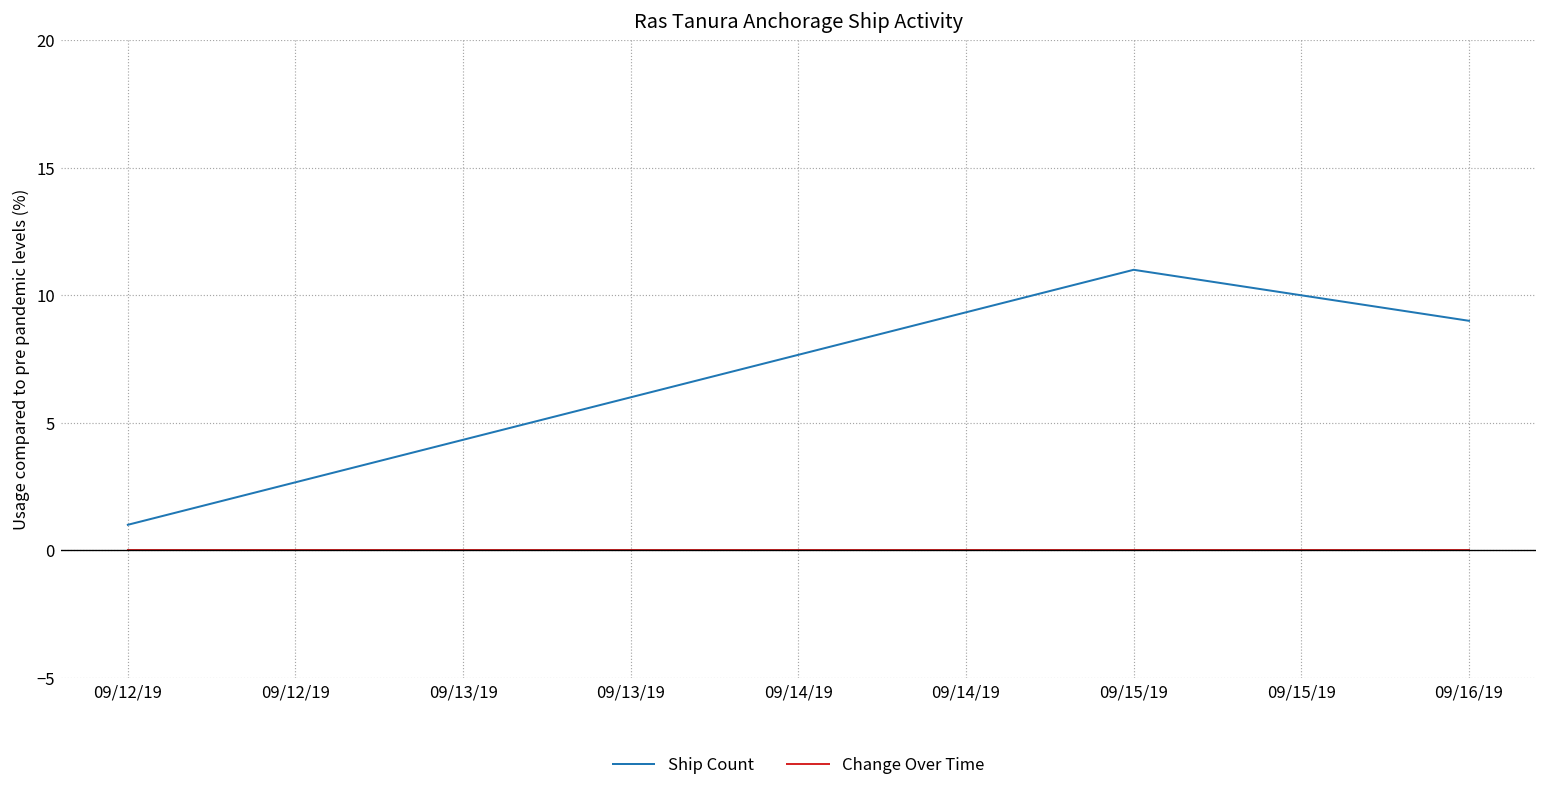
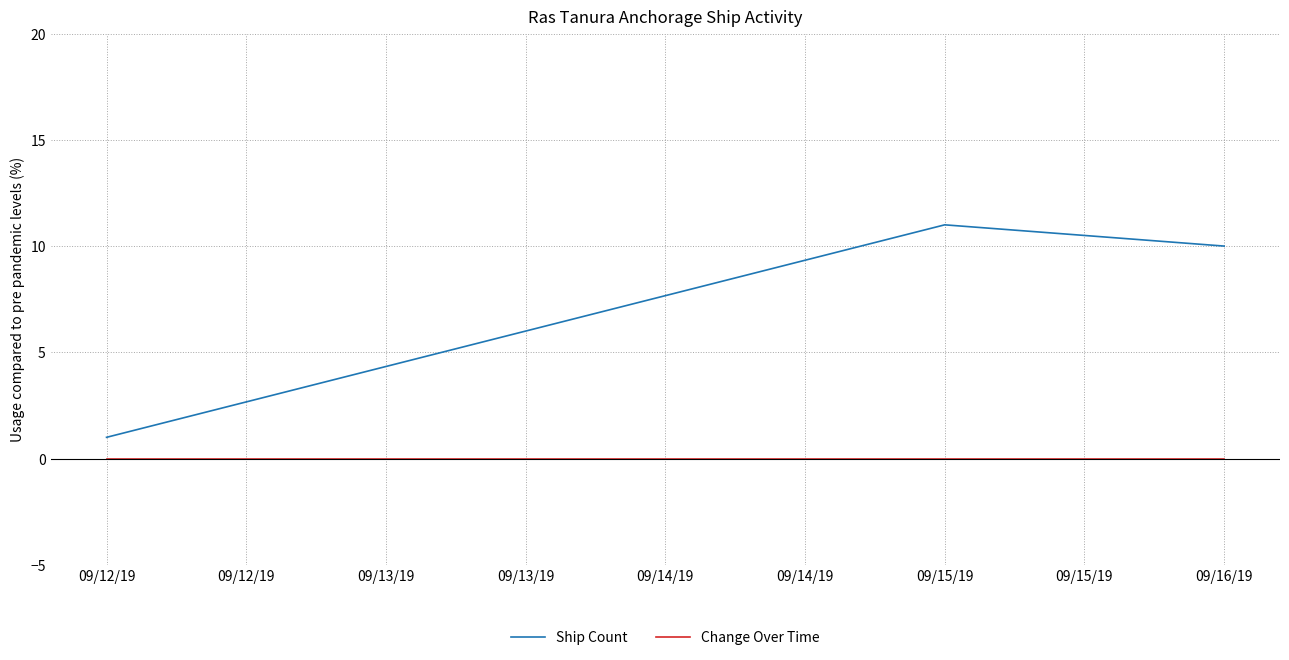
  {
    "Ship Count": {
      "09/12/19": 1,
      "09/15/19": 11,
-     "09/16/19": 9
+     "09/16/19": 10
    },
    "Change Over Time": {
      "09/12/19": 0,
      "09/15/19": 0,
      "09/16/19": 0
    }
  }
